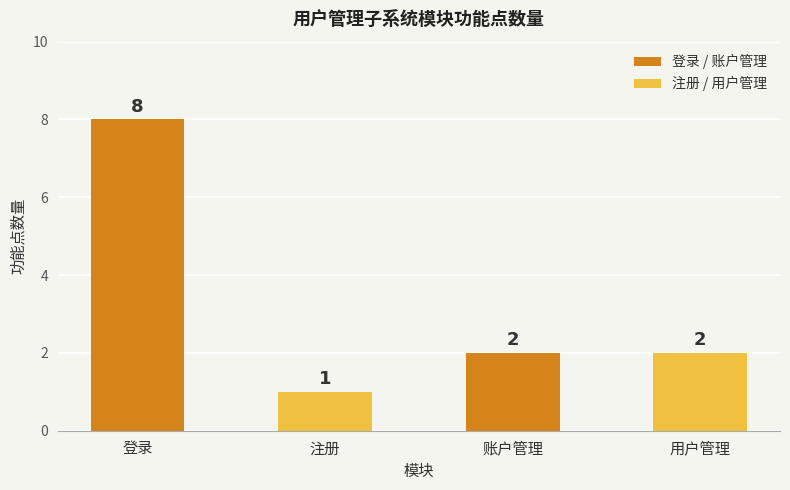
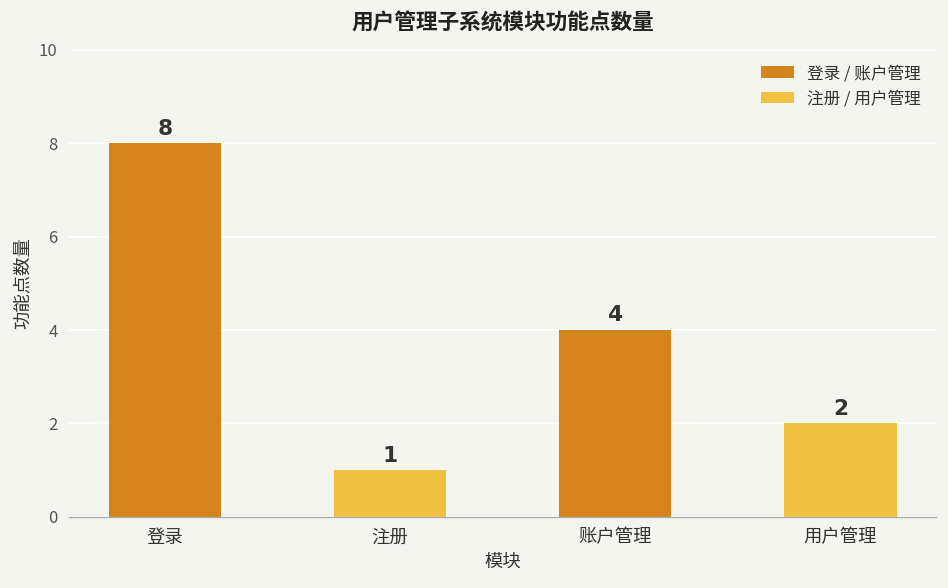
  {
    "登录": 8,
    "注册": 1,
-   "账户管理": 2,
+   "账户管理": 4,
    "用户管理": 2
  }
